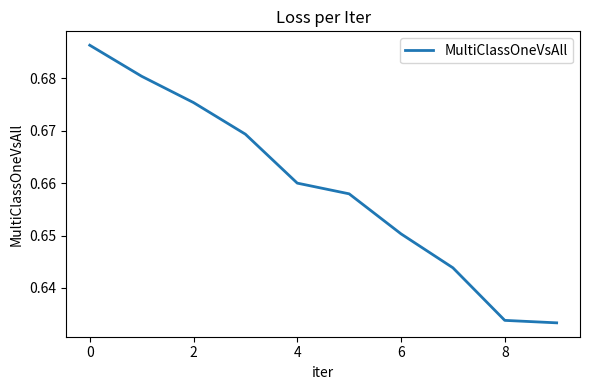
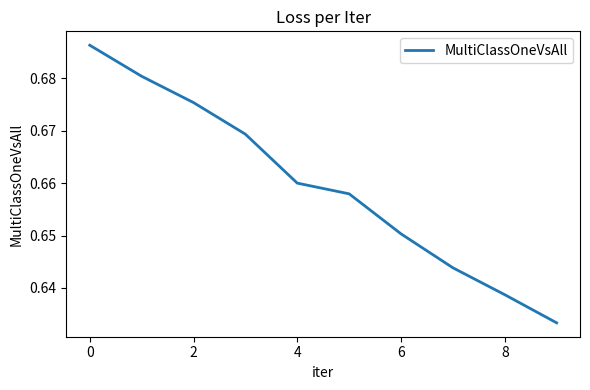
  {
    "0": 0.686,
    "2": 0.675,
    "4": 0.660,
    "6": 0.650,
-   "8": 0.634
+   "8": 0.639
  }
